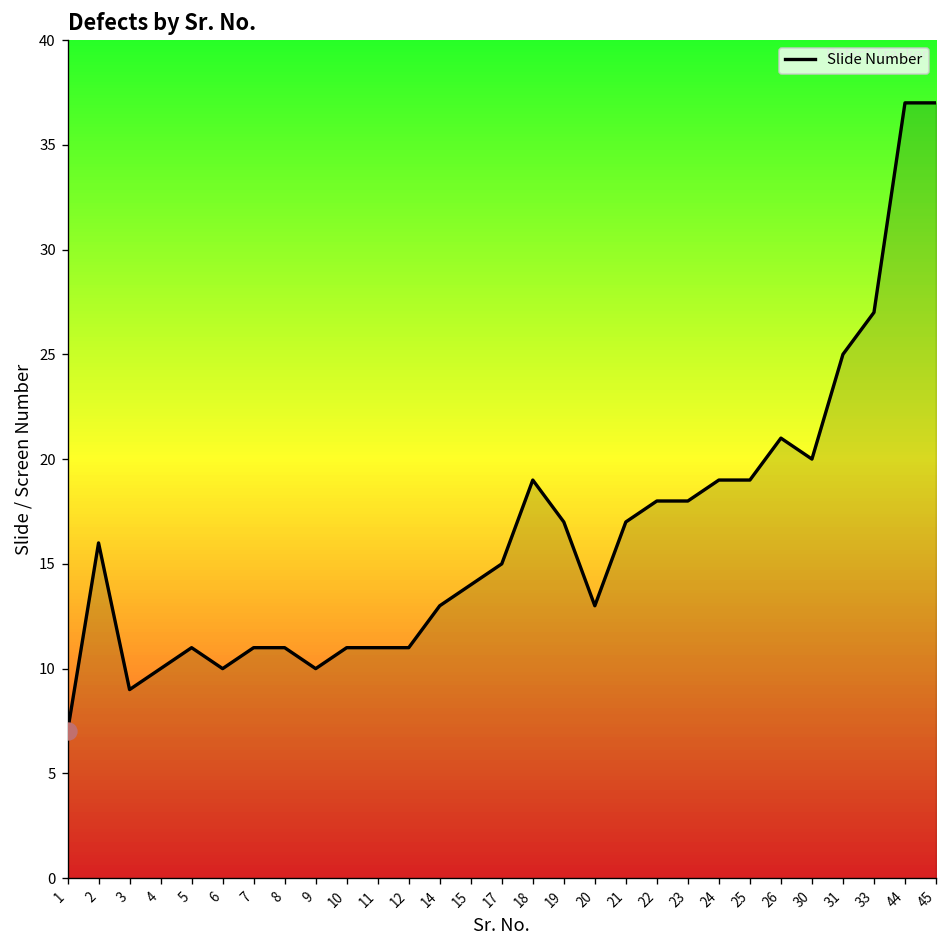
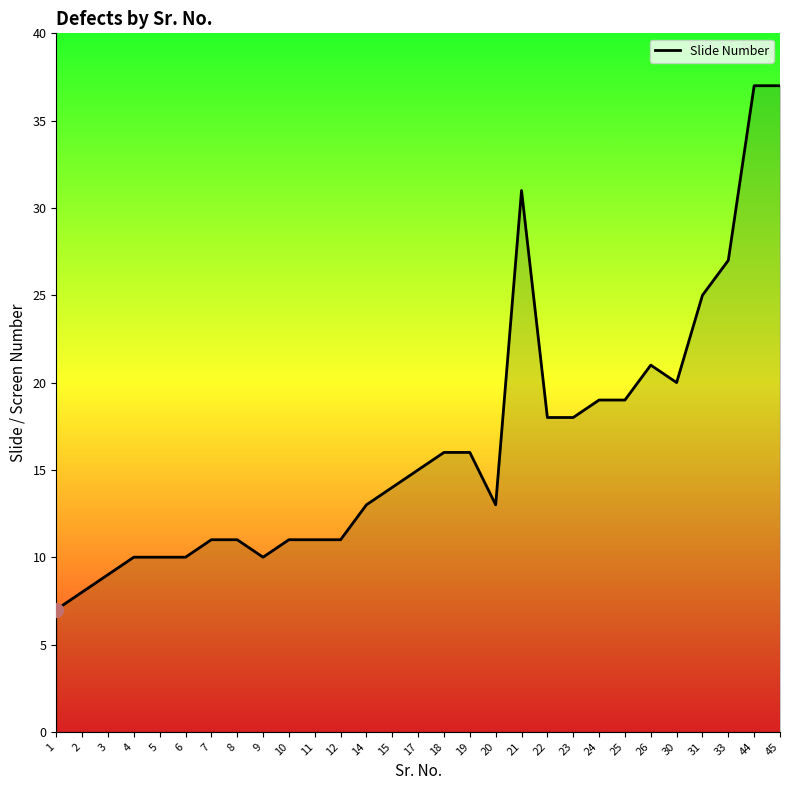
  {
    "Slide Number": {
-     "2": 16,
+     "2": 8,
      "3": 9,
      "4": 10,
-     "5": 11,
+     "5": 10,
      "6": 10,
      "7": 11,
      "8": 11,
      "9": 10,
      "10": 11,
      "11": 11,
      "12": 11,
      "14": 13,
      "15": 14,
      "17": 15,
-     "18": 19,
-     "19": 17,
+     "18": 16,
+     "19": 16,
      "20": 13,
-     "21": 17,
+     "21": 31,
      "22": 18,
      "23": 18,
      "24": 19,
      "25": 19,
      "26": 21,
      "30": 20,
      "31": 25,
      "33": 27,
      "44": 37,
      "45": 37
    }
  }
